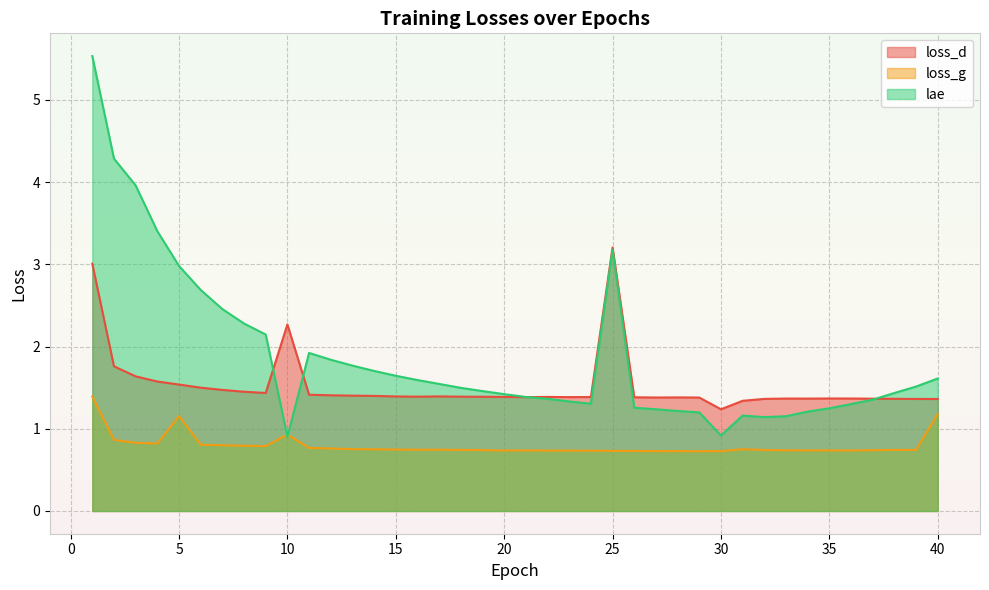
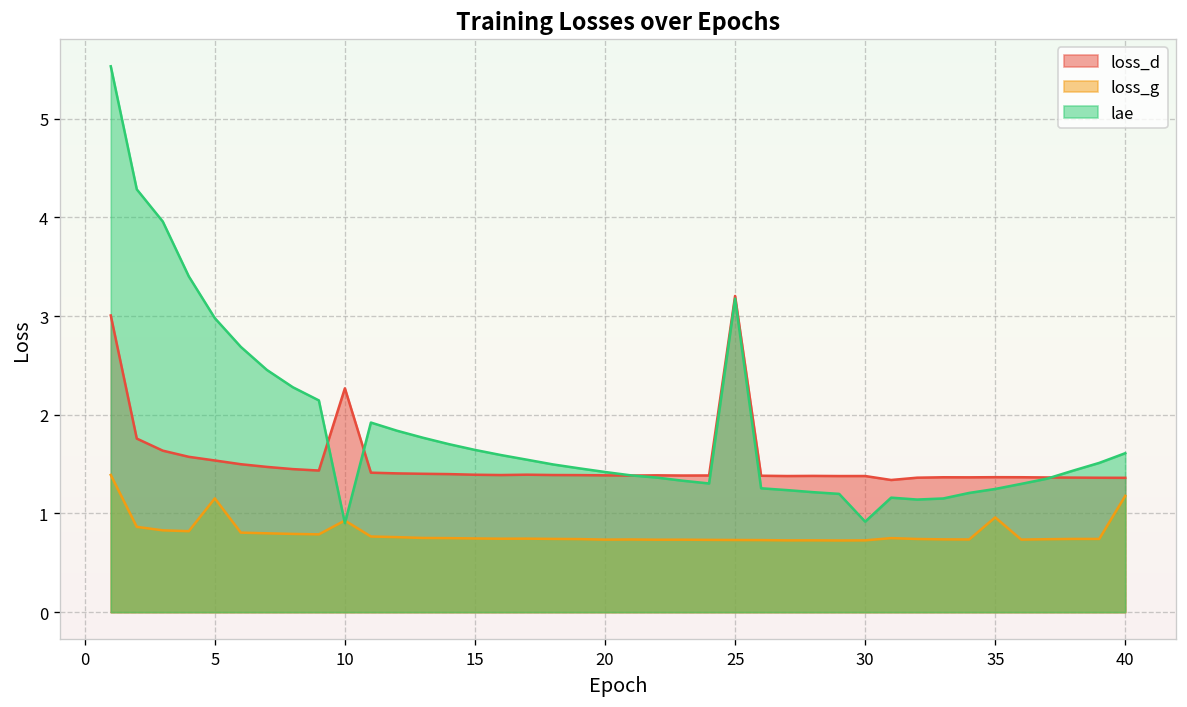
  {
    "loss_d": {
      "5": 1.5,
      "10": 2.3,
      "15": 1.4,
      "20": 1.4,
-     "30": 1.2,
+     "30": 1.4,
      "35": 1.4,
      "40": 1.4
    },
    "loss_g": {
      "5": 1.2,
      "15": 0.7,
      "20": 0.7,
      "25": 0.7,
      "30": 0.7,
-     "35": 0.7,
+     "35": 1.0,
      "40": 1.2
    },
    "lae": {
      "5": 3.0,
      "15": 1.6,
      "20": 1.4,
      "30": 0.9,
      "35": 1.2,
      "40": 1.6
    }
  }
